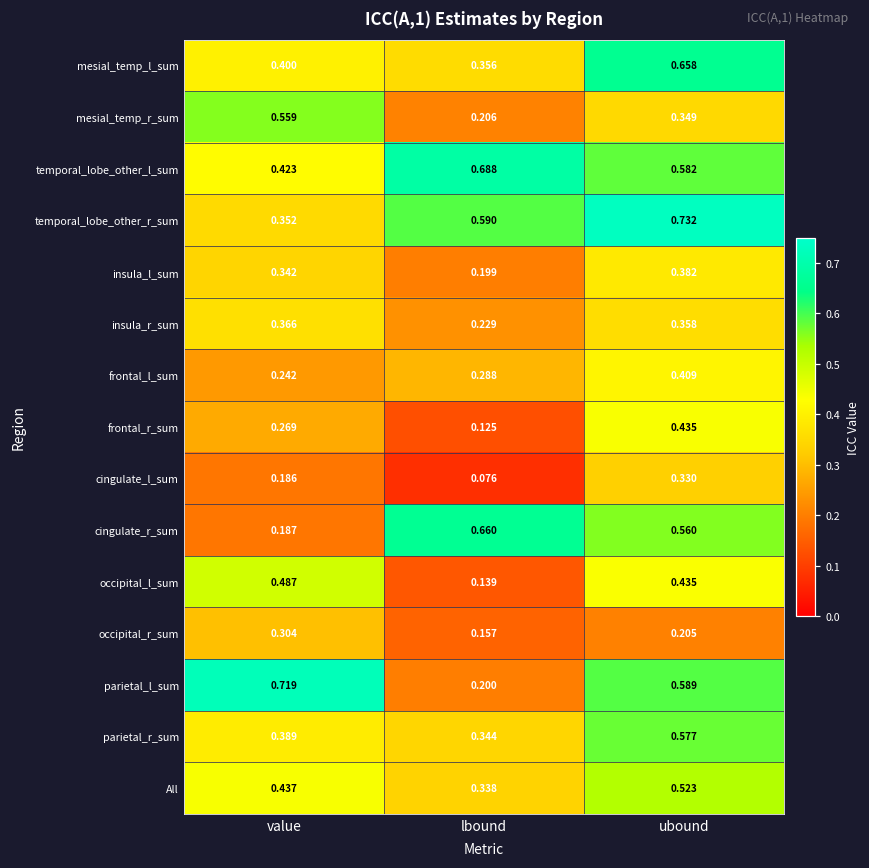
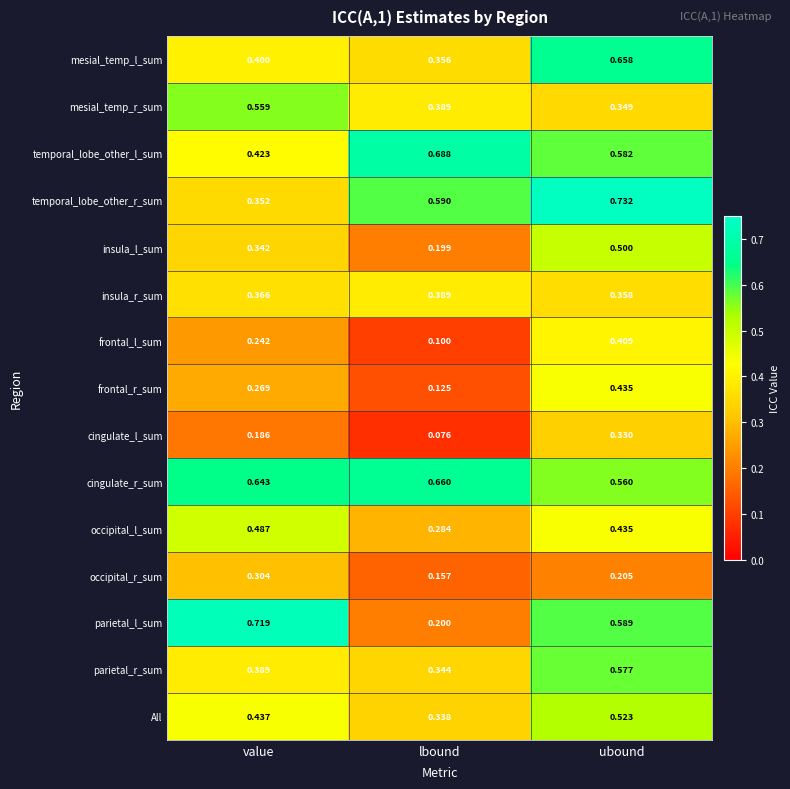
  {
    "mesial_temp_l_sum": {
      "value": 0.400,
      "lbound": 0.356,
      "ubound": 0.658
    },
    "mesial_temp_r_sum": {
      "value": 0.559,
-     "lbound": 0.206,
+     "lbound": 0.389,
      "ubound": 0.349
    },
    "temporal_lobe_other_l_sum": {
      "value": 0.423,
      "lbound": 0.688,
      "ubound": 0.582
    },
    "temporal_lobe_other_r_sum": {
      "value": 0.352,
      "lbound": 0.590,
      "ubound": 0.732
    },
    "insula_l_sum": {
      "value": 0.342,
      "lbound": 0.199,
-     "ubound": 0.382
+     "ubound": 0.500
    },
    "insula_r_sum": {
      "value": 0.366,
-     "lbound": 0.229,
+     "lbound": 0.389,
      "ubound": 0.358
    },
    "frontal_l_sum": {
      "value": 0.242,
-     "lbound": 0.288,
+     "lbound": 0.100,
      "ubound": 0.409
    },
    "frontal_r_sum": {
      "value": 0.269,
      "lbound": 0.125,
      "ubound": 0.435
    },
    "cingulate_l_sum": {
      "value": 0.186,
      "lbound": 0.076,
      "ubound": 0.330
    },
    "cingulate_r_sum": {
-     "value": 0.187,
+     "value": 0.643,
      "lbound": 0.660,
      "ubound": 0.560
    },
    "occipital_l_sum": {
      "value": 0.487,
-     "lbound": 0.139,
+     "lbound": 0.284,
      "ubound": 0.435
    },
    "occipital_r_sum": {
      "value": 0.304,
      "lbound": 0.157,
      "ubound": 0.205
    },
    "parietal_l_sum": {
      "value": 0.719,
      "lbound": 0.200,
      "ubound": 0.589
    },
    "parietal_r_sum": {
      "value": 0.389,
      "lbound": 0.344,
      "ubound": 0.577
    },
    "All": {
      "value": 0.437,
      "lbound": 0.338,
      "ubound": 0.523
    }
  }
